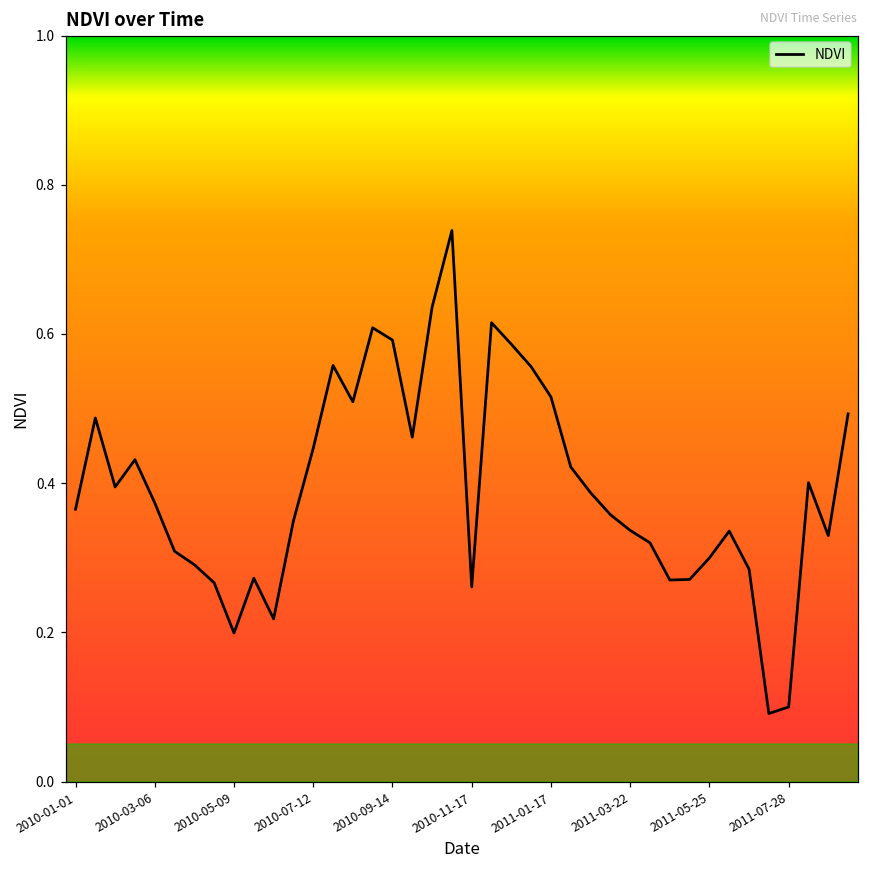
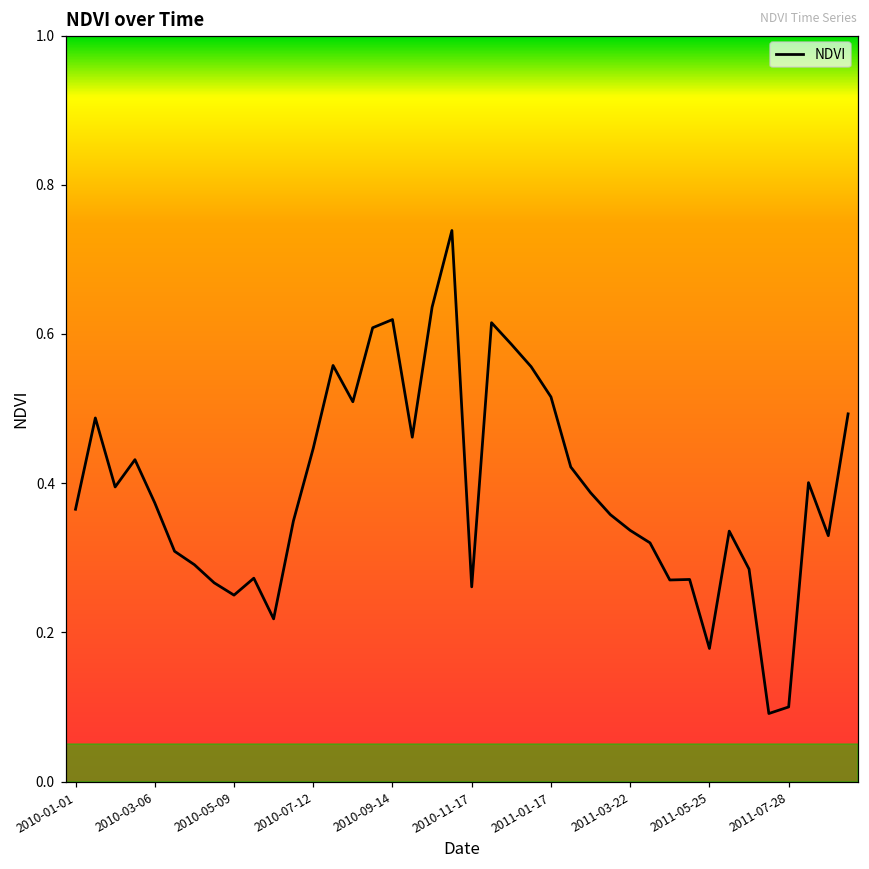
  {
    "2010-01-01": 0.37,
    "2010-03-06": 0.37,
-   "2010-05-09": 0.20,
+   "2010-05-09": 0.25,
    "2010-07-12": 0.45,
-   "2010-09-14": 0.59,
+   "2010-09-14": 0.62,
    "2010-11-17": 0.26,
    "2011-01-17": 0.52,
    "2011-03-22": 0.34,
-   "2011-05-25": 0.30,
+   "2011-05-25": 0.18,
    "2011-07-28": 0.10
  }
